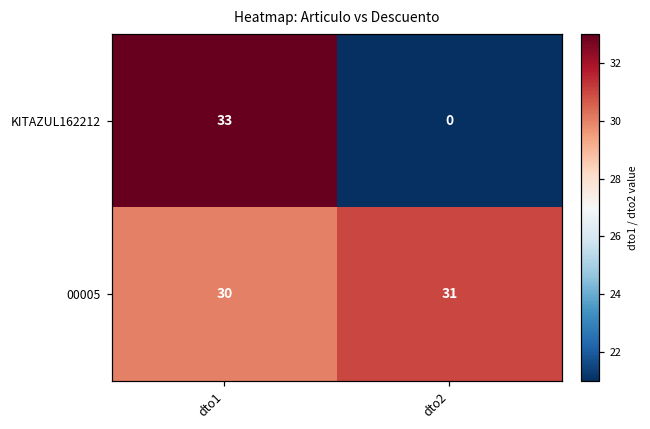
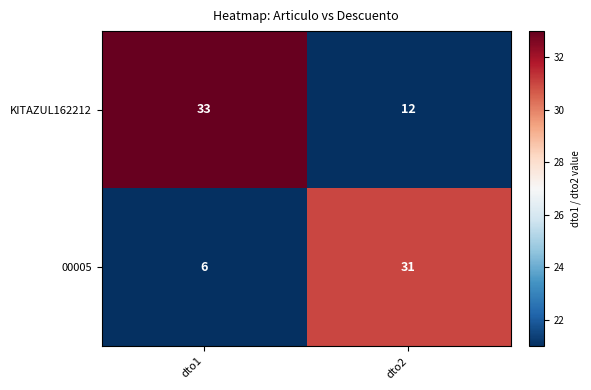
  {
    "KITAZUL162212": {
      "dto1": 33,
-     "dto2": 0
+     "dto2": 12
    },
    "00005": {
-     "dto1": 30,
+     "dto1": 6,
      "dto2": 31
    }
  }
